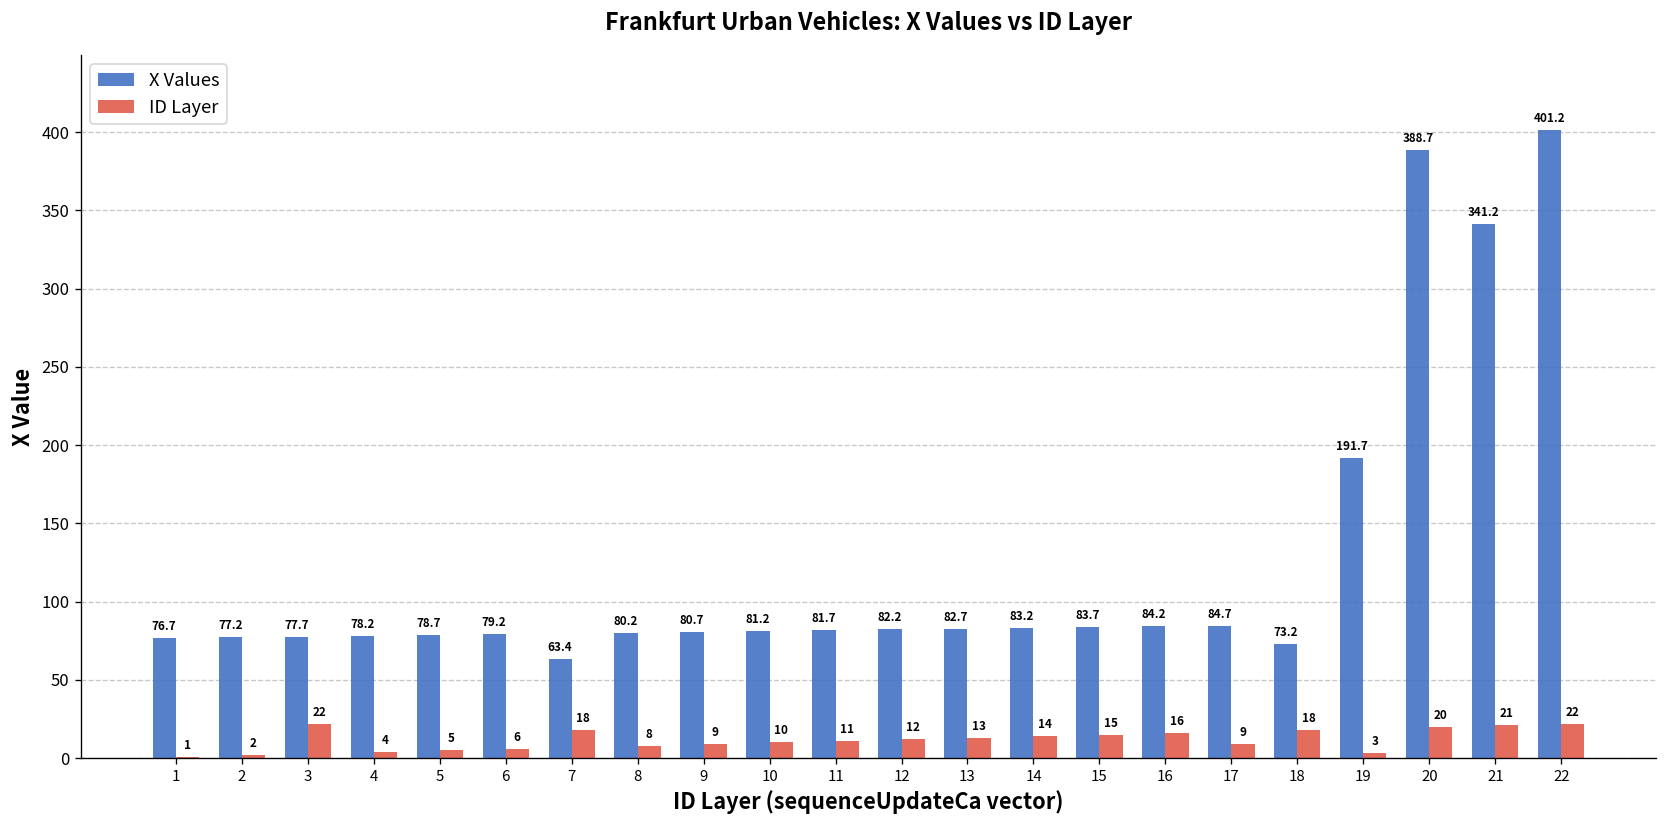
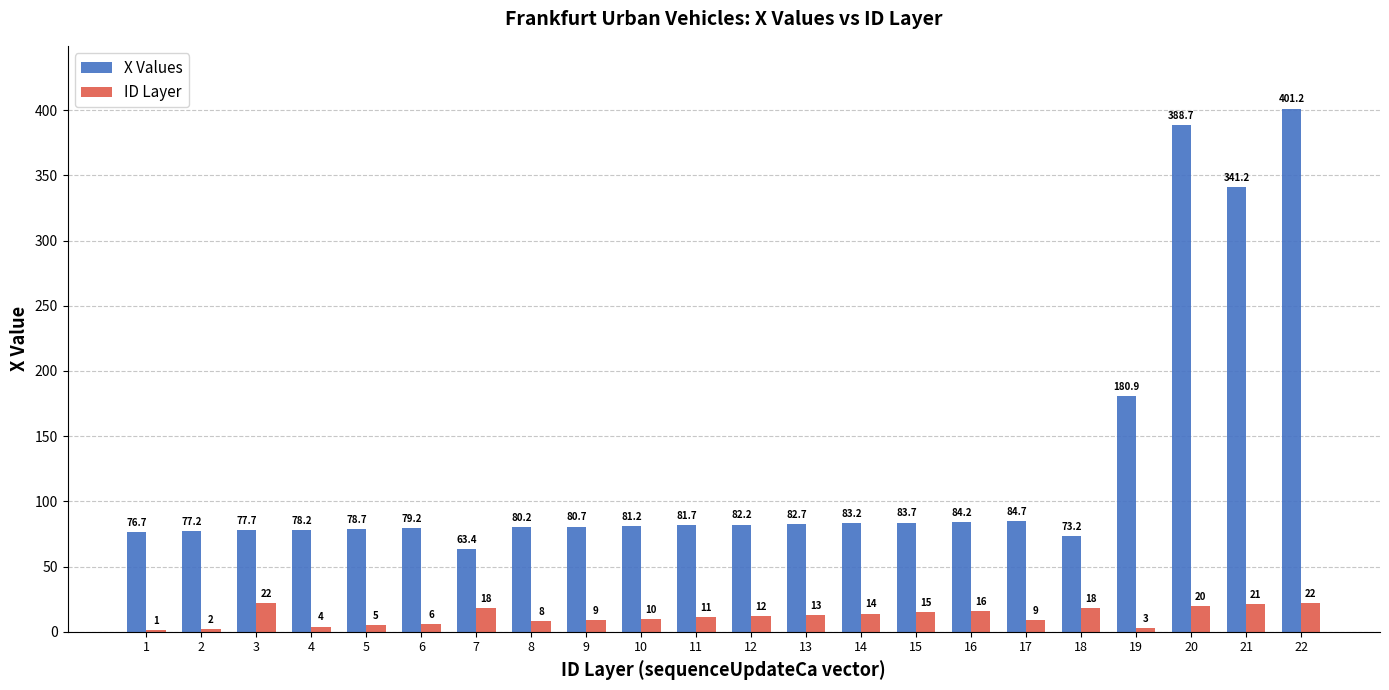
  {
    "X Values": {
      "1": 76.7,
      "2": 77.2,
      "3": 77.7,
      "4": 78.2,
      "5": 78.7,
      "6": 79.2,
      "7": 63.4,
      "8": 80.2,
      "9": 80.7,
      "10": 81.2,
      "11": 81.7,
      "12": 82.2,
      "13": 82.7,
      "14": 83.2,
      "15": 83.7,
      "16": 84.2,
      "17": 84.7,
      "18": 73.2,
-     "19": 191.7,
+     "19": 180.9,
      "20": 388.7,
      "21": 341.2,
      "22": 401.2
    },
    "ID Layer": {
      "1": 1,
      "2": 2,
      "3": 22,
      "4": 4,
      "5": 5,
      "6": 6,
      "7": 18,
      "8": 8,
      "9": 9,
      "10": 10,
      "11": 11,
      "12": 12,
      "13": 13,
      "14": 14,
      "15": 15,
      "16": 16,
      "17": 9,
      "18": 18,
      "19": 3,
      "20": 20,
      "21": 21,
      "22": 22
    }
  }
